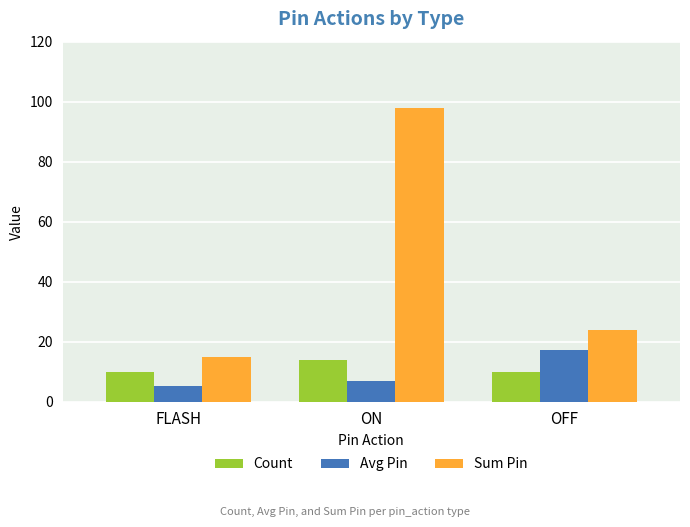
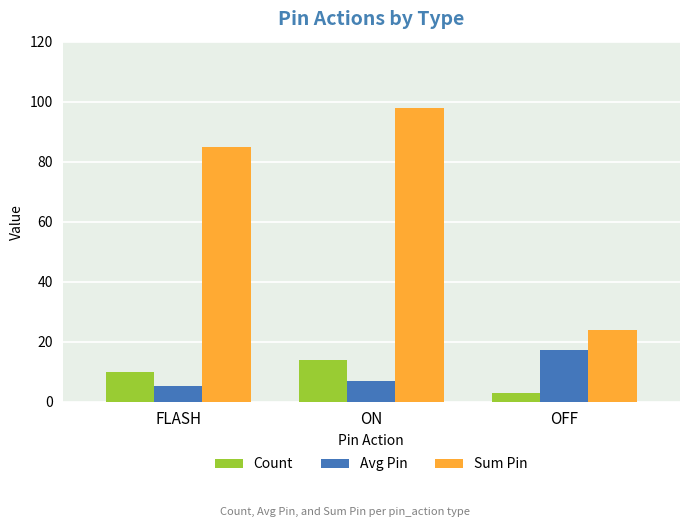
  {
    "Count": {
      "FLASH": 10,
      "ON": 14,
-     "OFF": 10
+     "OFF": 3
    },
    "Avg Pin": {
      "FLASH": 5,
      "ON": 7,
      "OFF": 17
    },
    "Sum Pin": {
-     "FLASH": 15,
+     "FLASH": 85,
      "ON": 98,
      "OFF": 24
    }
  }
